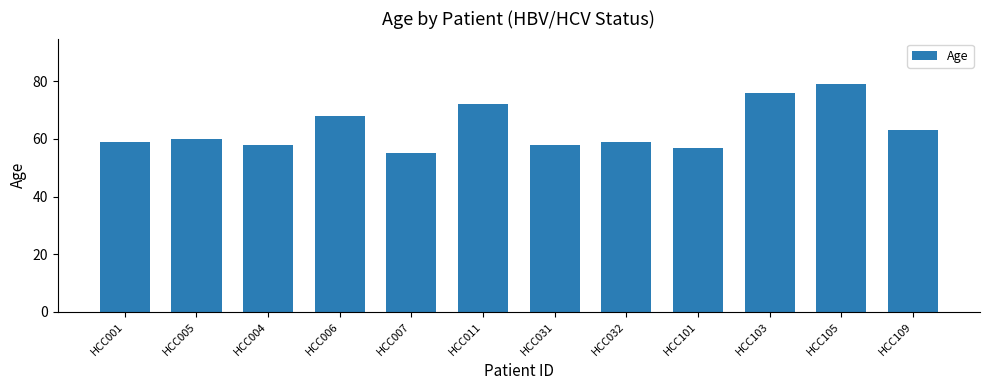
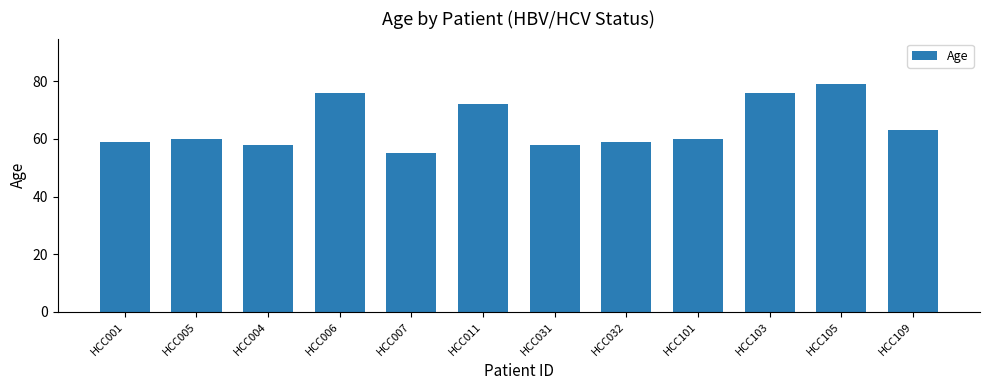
  {
    "HCC001": 59,
    "HCC005": 60,
    "HCC004": 58,
-   "HCC006": 68,
+   "HCC006": 76,
    "HCC007": 55,
    "HCC011": 72,
    "HCC031": 58,
    "HCC032": 59,
-   "HCC101": 57,
+   "HCC101": 60,
    "HCC103": 76,
    "HCC105": 79,
    "HCC109": 63
  }
